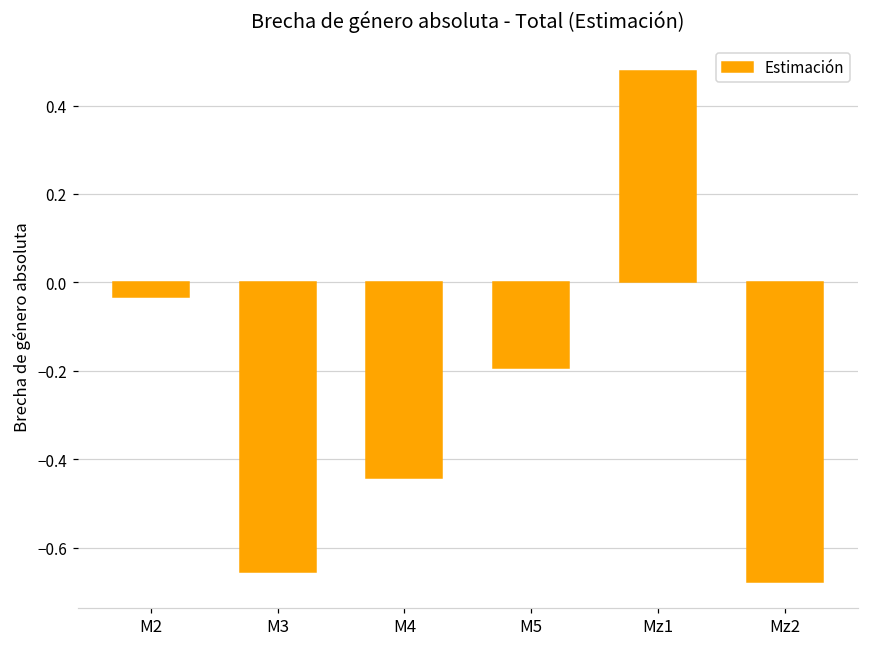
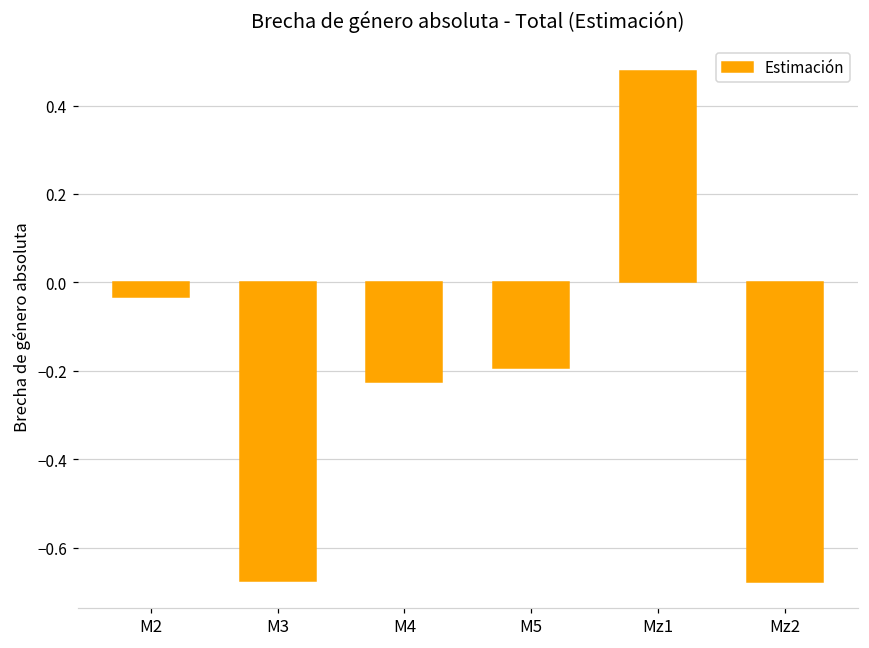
  {
    "M2": -0.03,
-   "M3": -0.66,
-   "M4": -0.44,
+   "M3": -0.68,
+   "M4": -0.22,
    "M5": -0.19,
    "Mz1": 0.48,
    "Mz2": -0.68
  }
